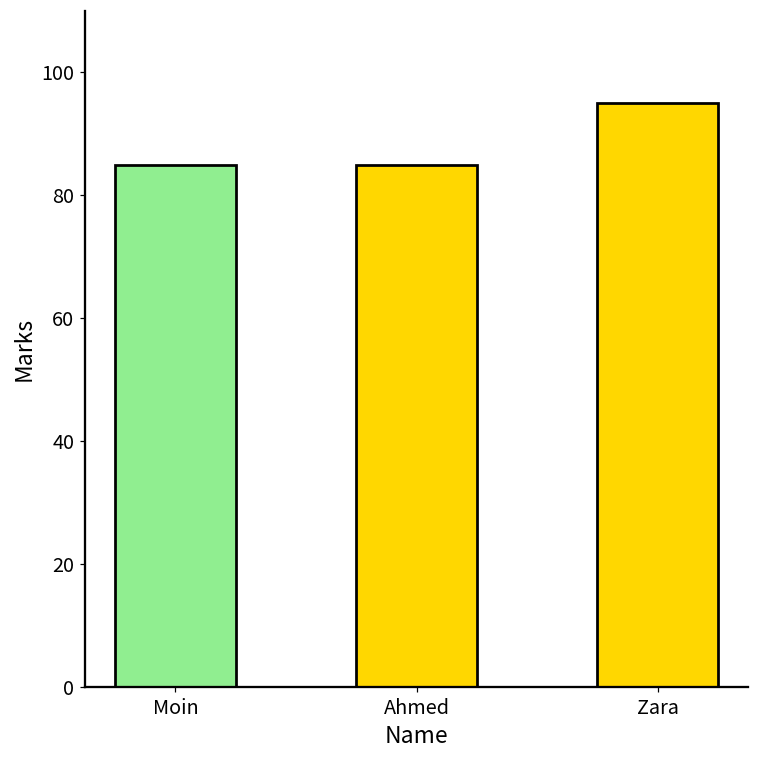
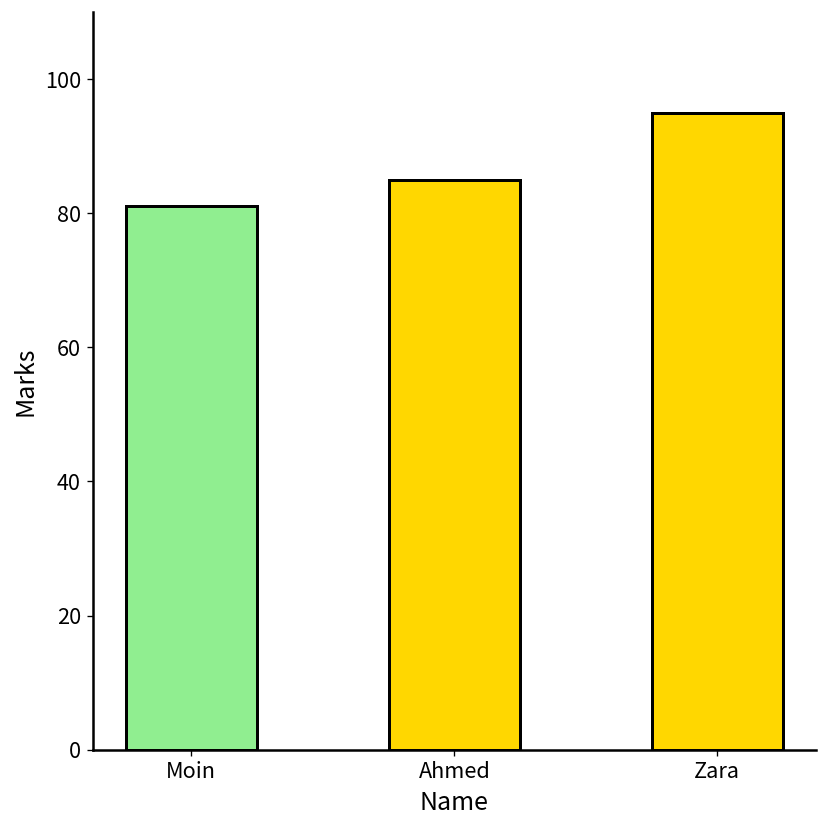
  {
-   "Moin": 85,
+   "Moin": 81,
    "Ahmed": 85,
    "Zara": 95
  }
